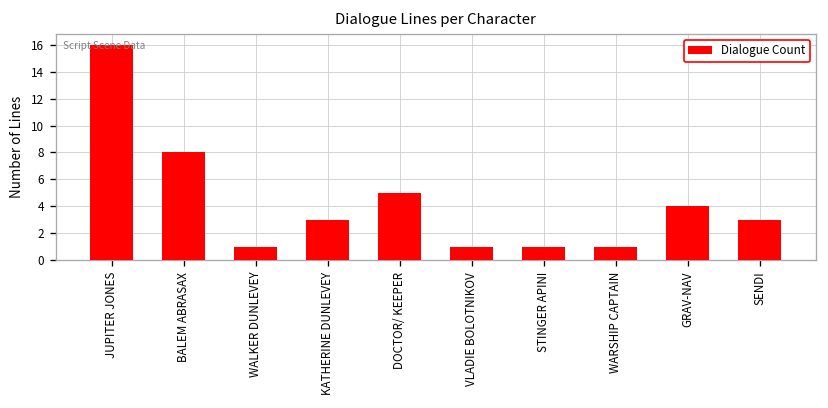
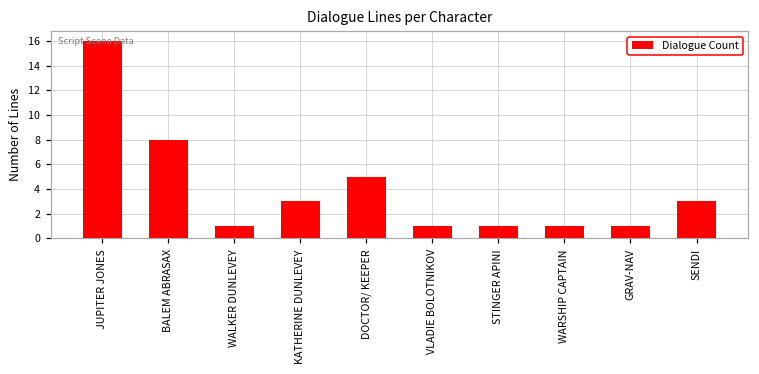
  {
    "JUPITER JONES": 16,
    "BALEM ABRASAX": 8,
    "WALKER DUNLEVEY": 1,
    "KATHERINE DUNLEVEY": 3,
    "DOCTOR/ KEEPER": 5,
    "VLADIE BOLOTNIKOV": 1,
    "STINGER APINI": 1,
    "WARSHIP CAPTAIN": 1,
-   "GRAV-NAV": 4,
+   "GRAV-NAV": 1,
    "SENDI": 3
  }
